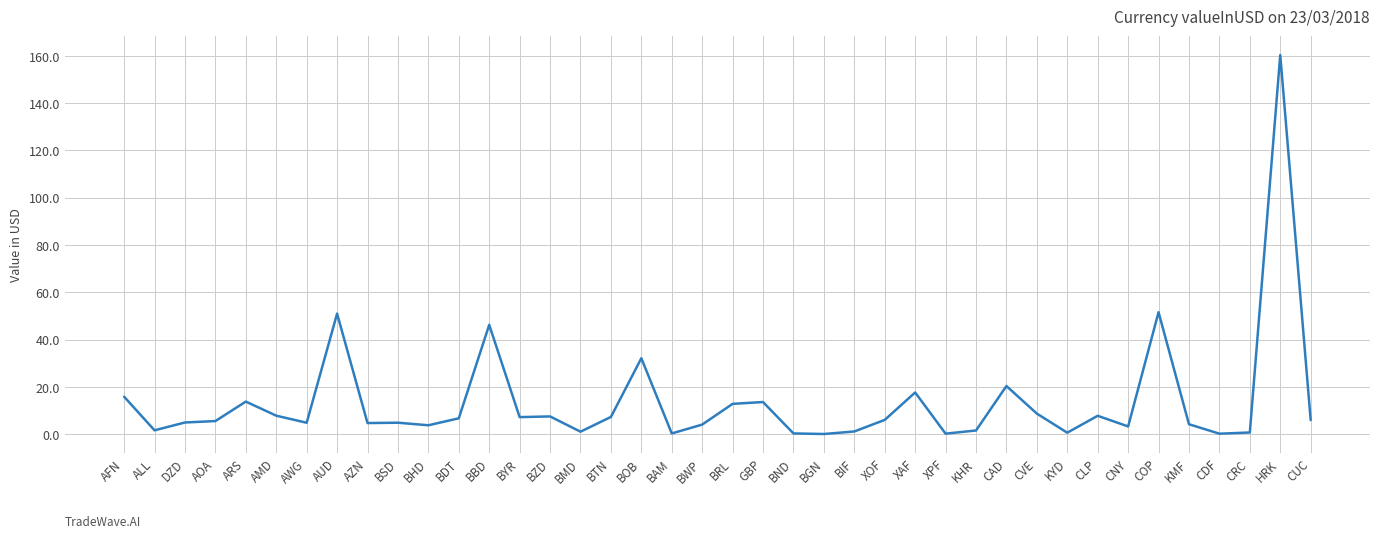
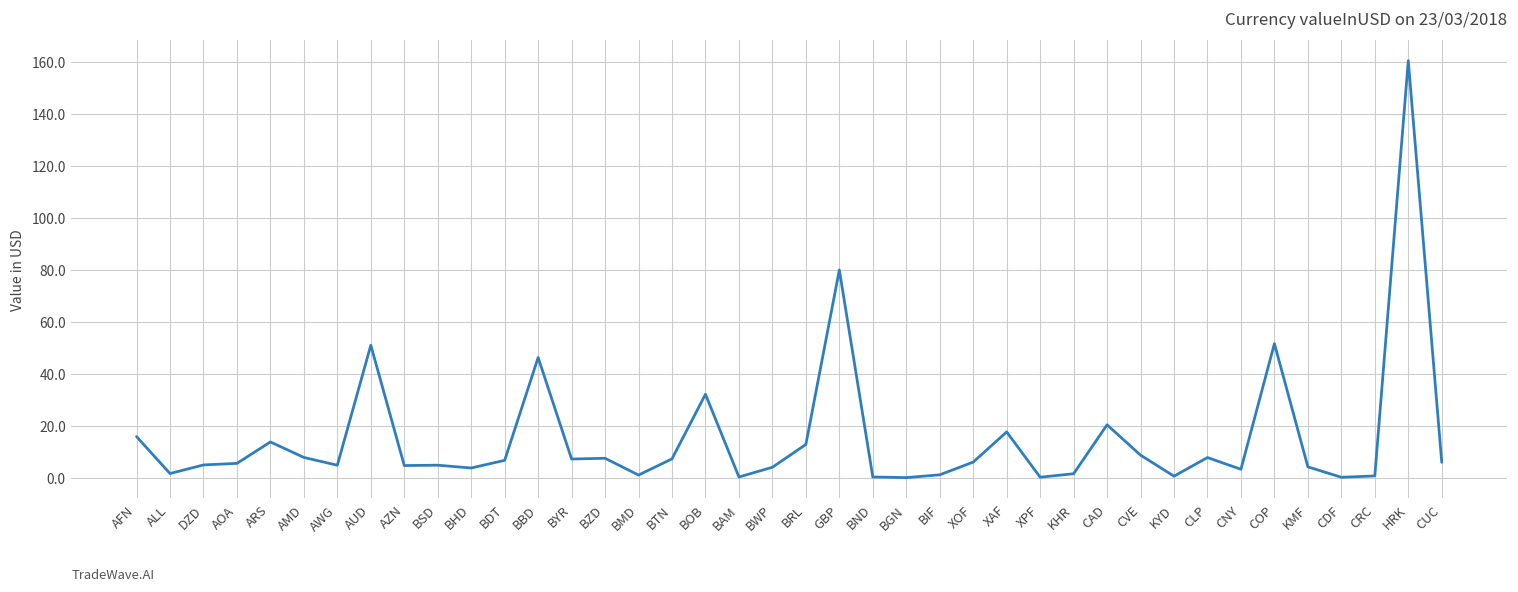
  {
    "AFN": 16,
    "ALL": 2,
    "DZD": 5,
    "AOA": 6,
    "ARS": 14,
    "AMD": 8,
    "AWG": 5,
    "AUD": 51,
    "AZN": 5,
    "BSD": 5,
    "BHD": 4,
    "BDT": 7,
    "BBD": 46,
    "BYR": 7,
    "BZD": 8,
    "BMD": 1,
    "BTN": 7,
    "BOB": 32,
    "BAM": 0,
    "BWP": 4,
    "BRL": 13,
-   "GBP": 14,
+   "GBP": 80,
    "BND": 0,
    "BGN": 0,
    "BIF": 1,
    "XOF": 6,
    "XAF": 18,
    "XPF": 0,
    "KHR": 2,
    "CAD": 20,
    "CVE": 9,
    "KYD": 1,
    "CLP": 8,
    "CNY": 3,
    "COP": 52,
    "KMF": 4,
    "CDF": 0,
    "CRC": 1,
    "HRK": 160,
    "CUC": 6
  }
